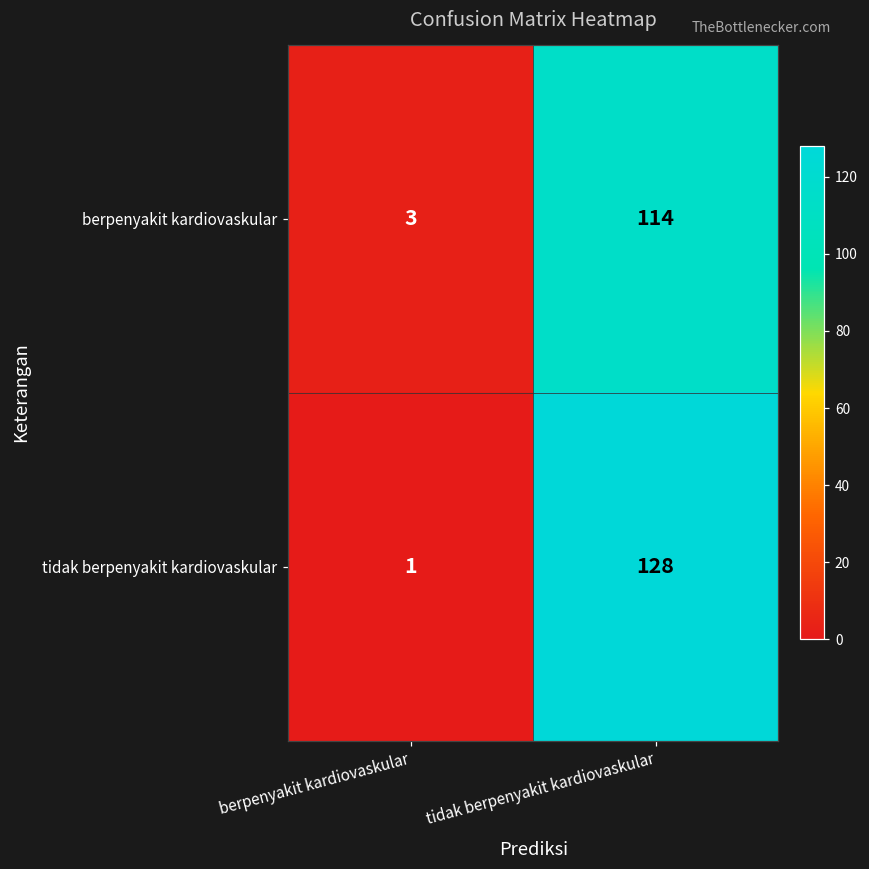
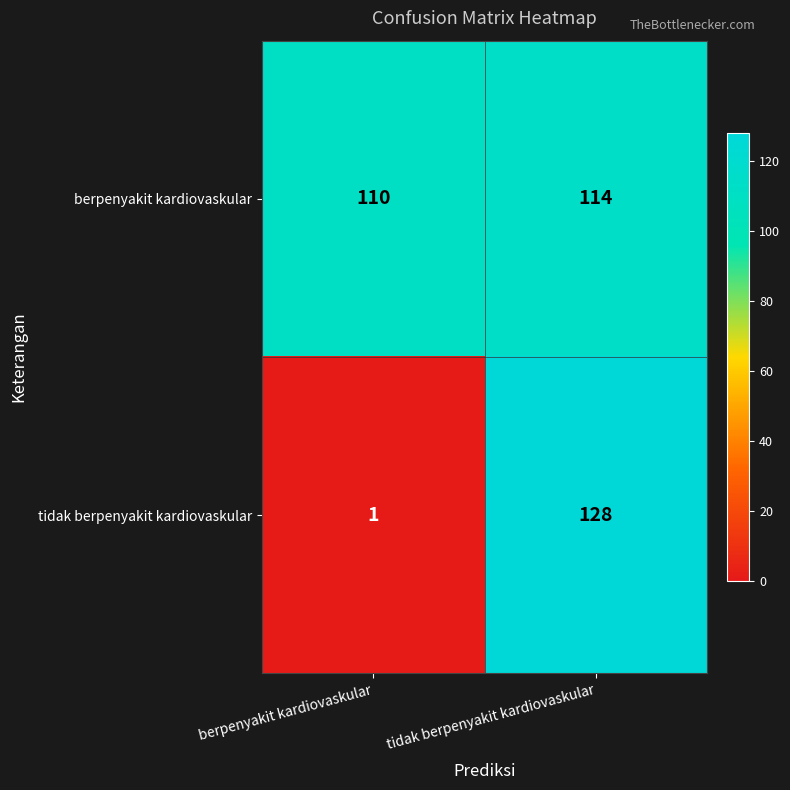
  {
    "berpenyakit kardiovaskular": {
-     "berpenyakit kardiovaskular": 3,
+     "berpenyakit kardiovaskular": 110,
      "tidak berpenyakit kardiovaskular": 114
    },
    "tidak berpenyakit kardiovaskular": {
      "berpenyakit kardiovaskular": 1,
      "tidak berpenyakit kardiovaskular": 128
    }
  }
